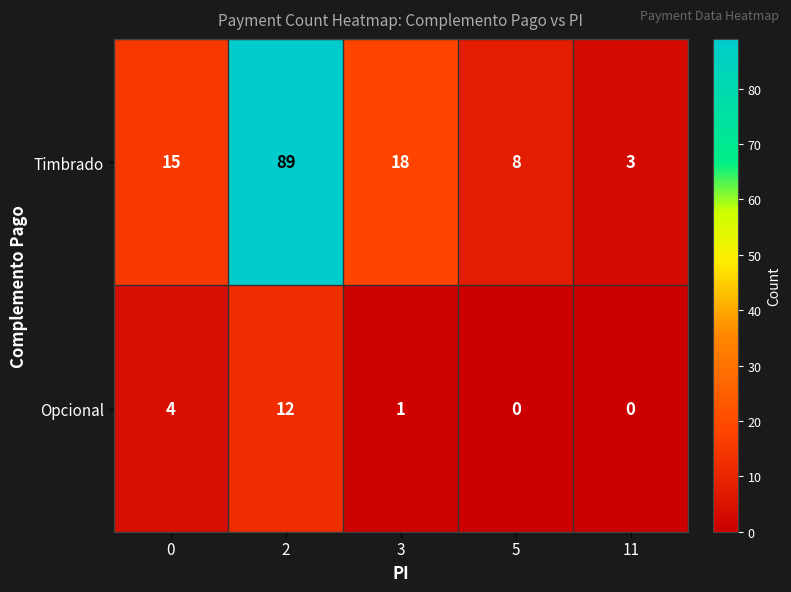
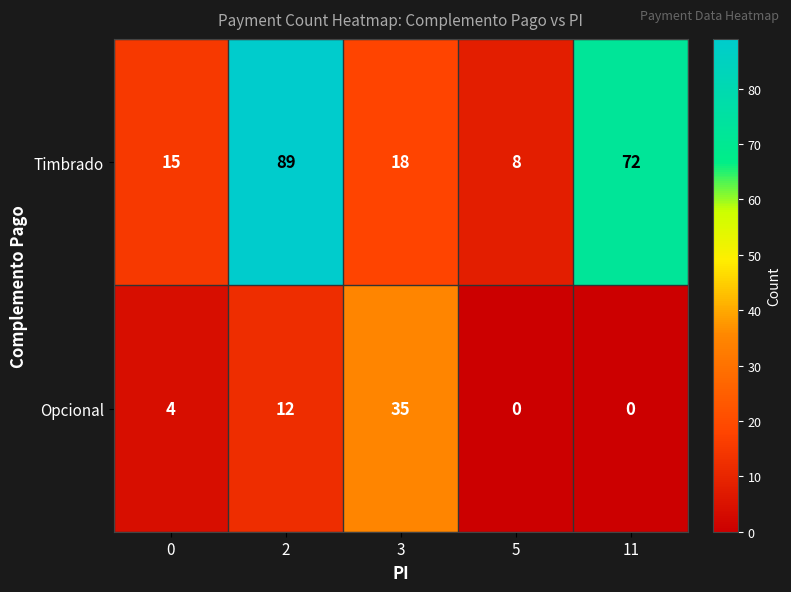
  {
    "Timbrado": {
      "0": 15,
      "2": 89,
      "3": 18,
      "5": 8,
-     "11": 3
+     "11": 72
    },
    "Opcional": {
      "0": 4,
      "2": 12,
-     "3": 1,
+     "3": 35,
      "5": 0,
      "11": 0
    }
  }
